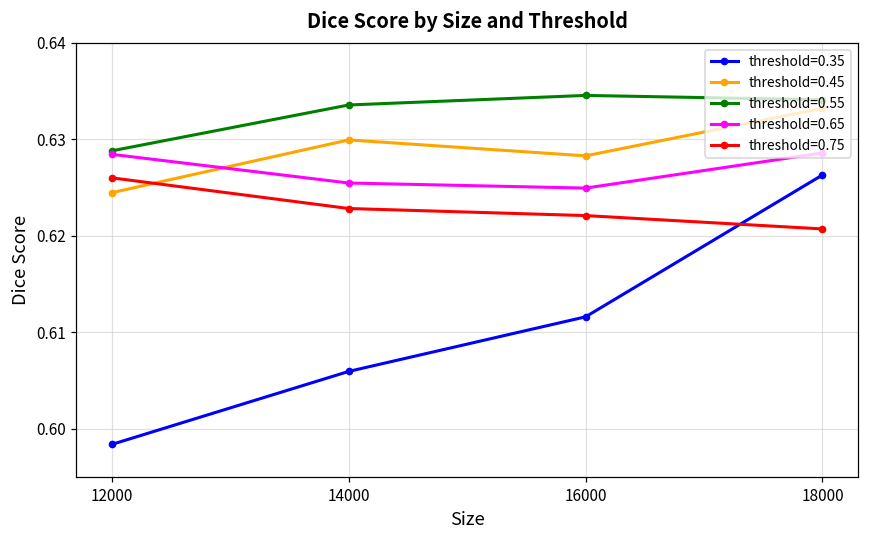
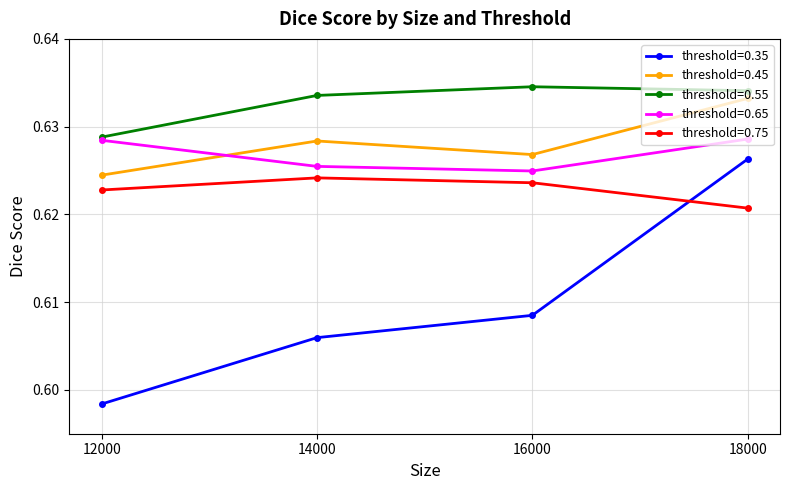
  {
    "threshold=0.35": {
      "12000": 0.598,
      "14000": 0.606,
-     "16000": 0.612,
+     "16000": 0.608,
      "18000": 0.626
    },
    "threshold=0.45": {
      "12000": 0.624,
-     "14000": 0.630,
-     "16000": 0.628
+     "14000": 0.628,
+     "16000": 0.627
    },
    "threshold=0.55": {
      "12000": 0.629,
      "14000": 0.634,
      "16000": 0.635
    },
    "threshold=0.65": {
      "12000": 0.628,
      "14000": 0.625,
      "16000": 0.625
    },
    "threshold=0.75": {
-     "12000": 0.626,
-     "14000": 0.623,
-     "16000": 0.622,
+     "12000": 0.623,
+     "14000": 0.624,
+     "16000": 0.624,
      "18000": 0.621
    }
  }
